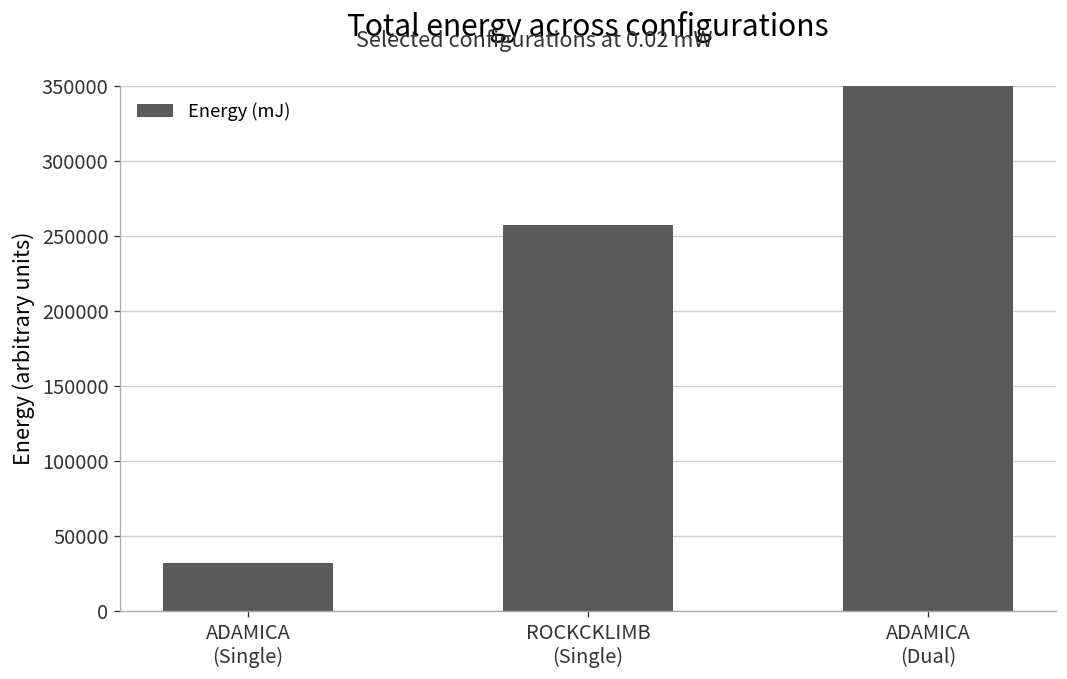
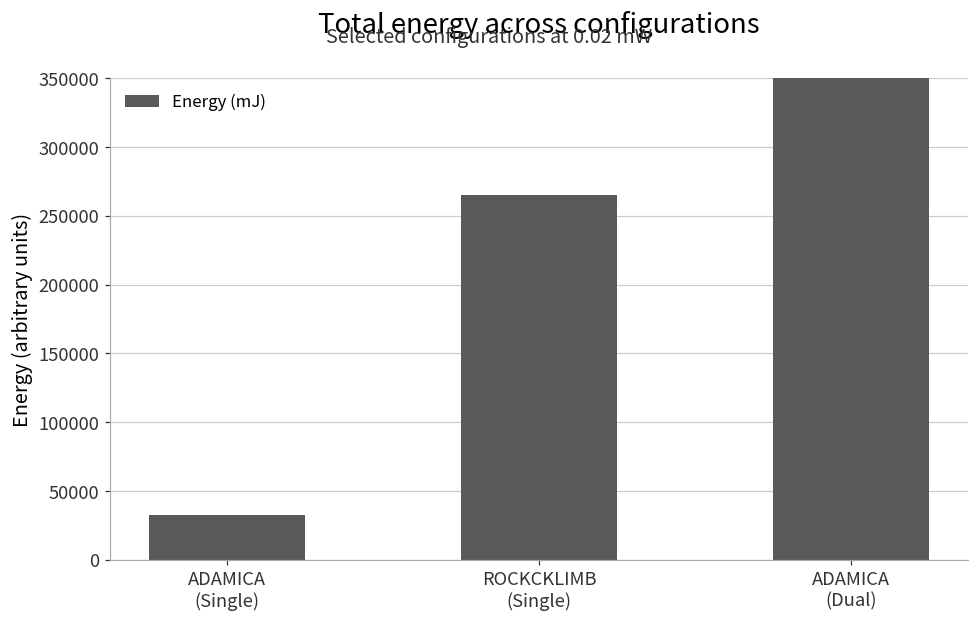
  {
    "ADAMICA (Single)": 32000,
-   "ROCKCKLIMB (Single)": 257000
+   "ROCKCKLIMB (Single)": 265000
  }
